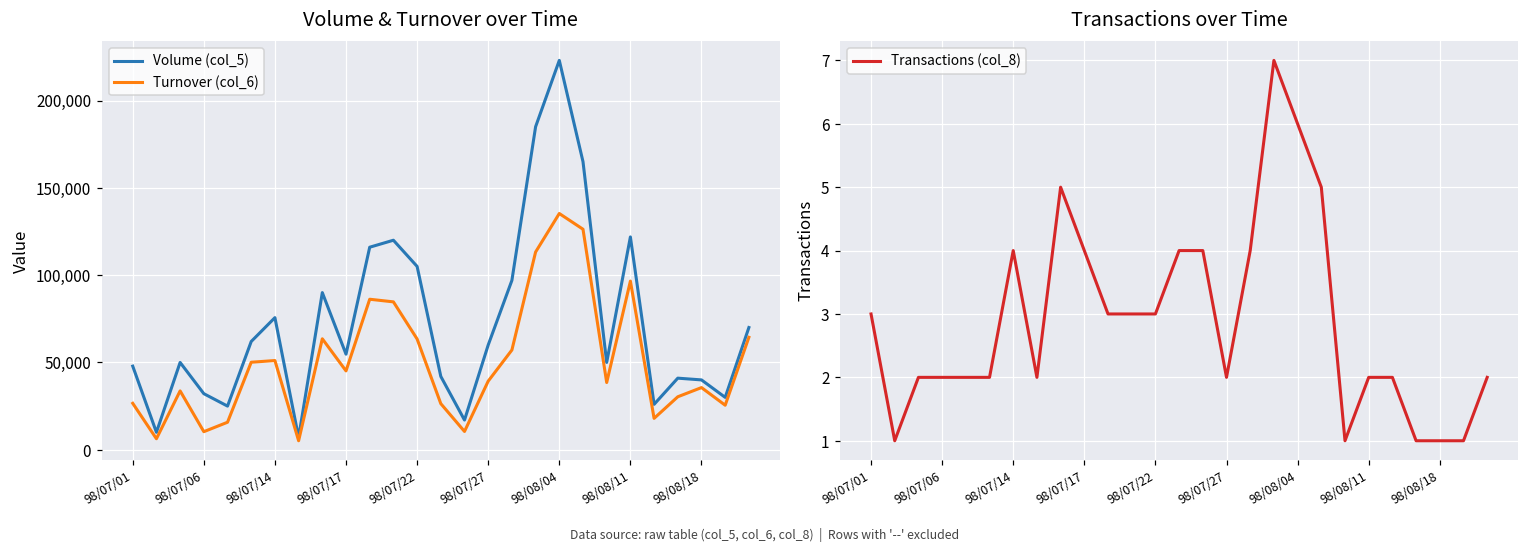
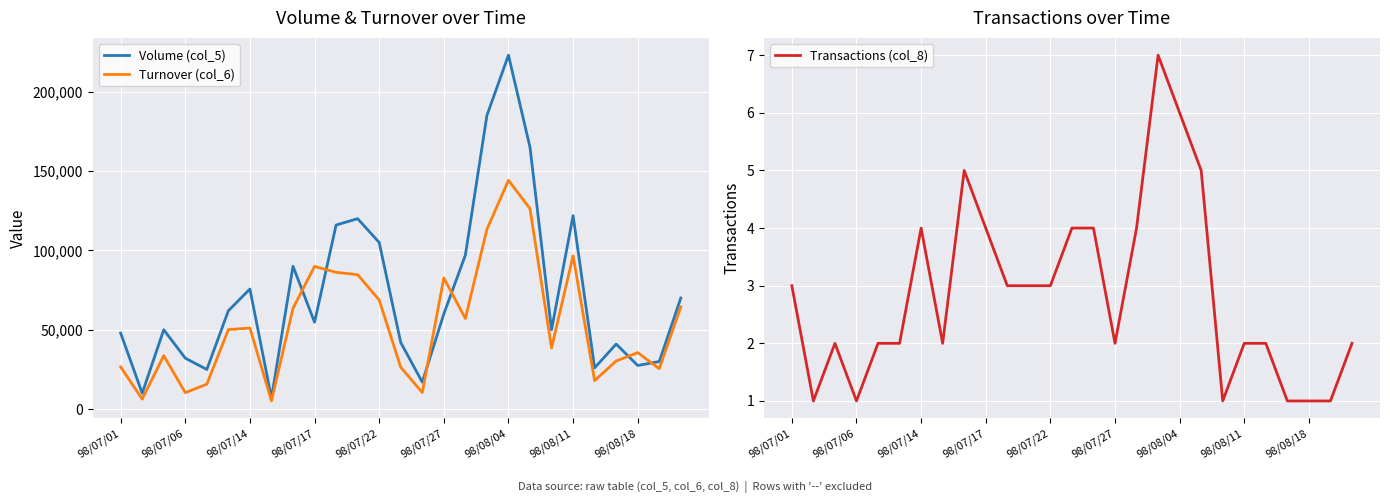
  {
    "Volume & Turnover over Time": {
      "Volume (col_5)": {
        "98/07/01": "48,000",
        "98/07/06": "32,000",
        "98/07/14": "76,000",
        "98/07/17": "55,000",
        "98/07/22": "105,000",
        "98/07/27": "60,000",
        "98/08/04": "223,000",
        "98/08/11": "122,000",
-       "98/08/18": "40,000"
+       "98/08/18": "27,000"
      },
      "Turnover (col_6)": {
        "98/07/01": "27,000",
        "98/07/06": "10,000",
        "98/07/14": "51,000",
-       "98/07/17": "45,000",
-       "98/07/22": "63,000",
-       "98/07/27": "39,000",
-       "98/08/04": "135,000",
+       "98/07/17": "90,000",
+       "98/07/22": "69,000",
+       "98/07/27": "83,000",
+       "98/08/04": "144,000",
        "98/08/11": "97,000",
        "98/08/18": "36,000"
      }
    },
    "Transactions over Time": {
      "98/07/01": "3",
-     "98/07/06": "2",
+     "98/07/06": "1",
      "98/07/14": "4",
      "98/07/17": "4",
      "98/07/22": "3",
      "98/07/27": "2",
      "98/08/04": "6",
      "98/08/11": "2",
      "98/08/18": "1"
    }
  }
